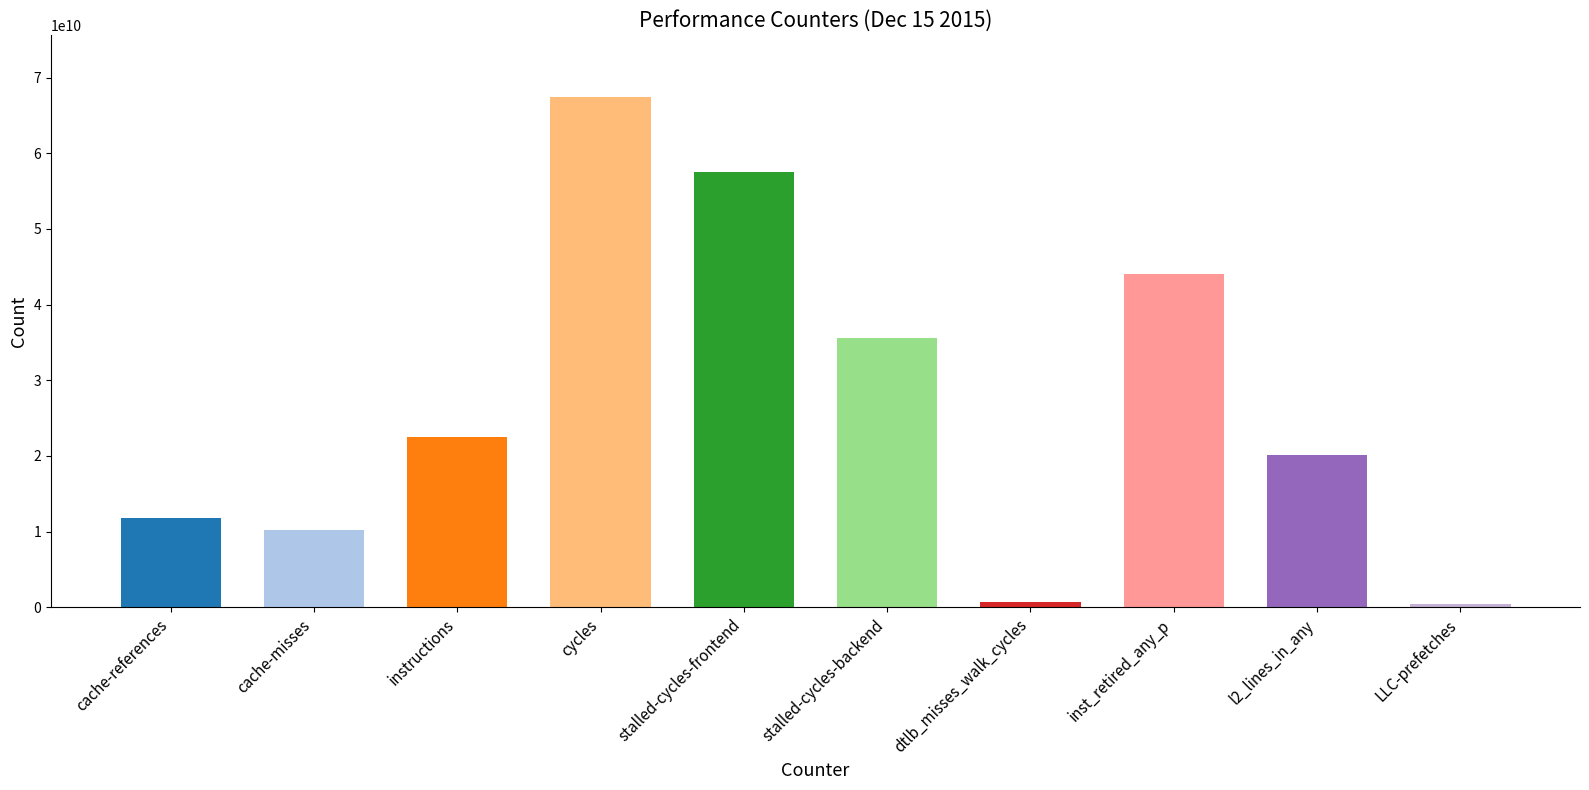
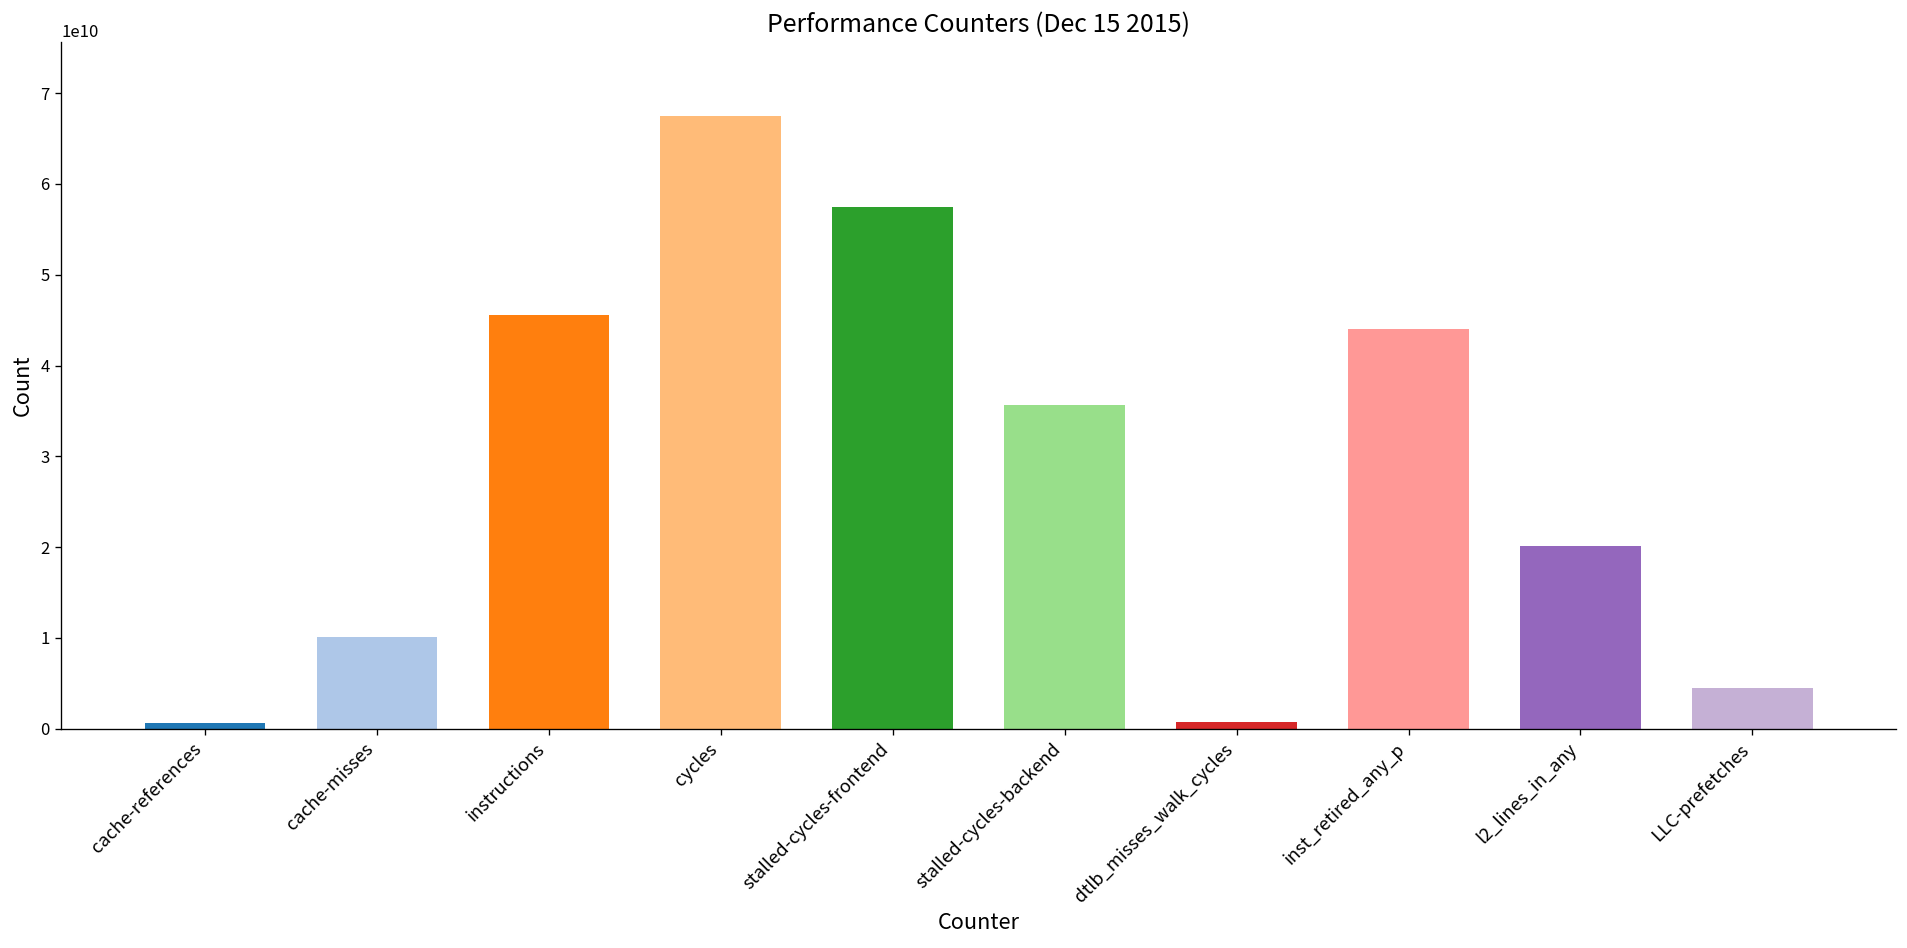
  {
-   "cache-references": 12000000000,
+   "cache-references": 1000000000,
    "cache-misses": 10000000000,
-   "instructions": 23000000000,
+   "instructions": 46000000000,
    "cycles": 67000000000,
    "stalled-cycles-frontend": 57000000000,
    "stalled-cycles-backend": 36000000000,
    "dtlb_misses_walk_cycles": 1000000000,
    "inst_retired_any_p": 44000000000,
    "l2_lines_in_any": 20000000000,
-   "LLC-prefetches": 0
+   "LLC-prefetches": 4000000000
  }
